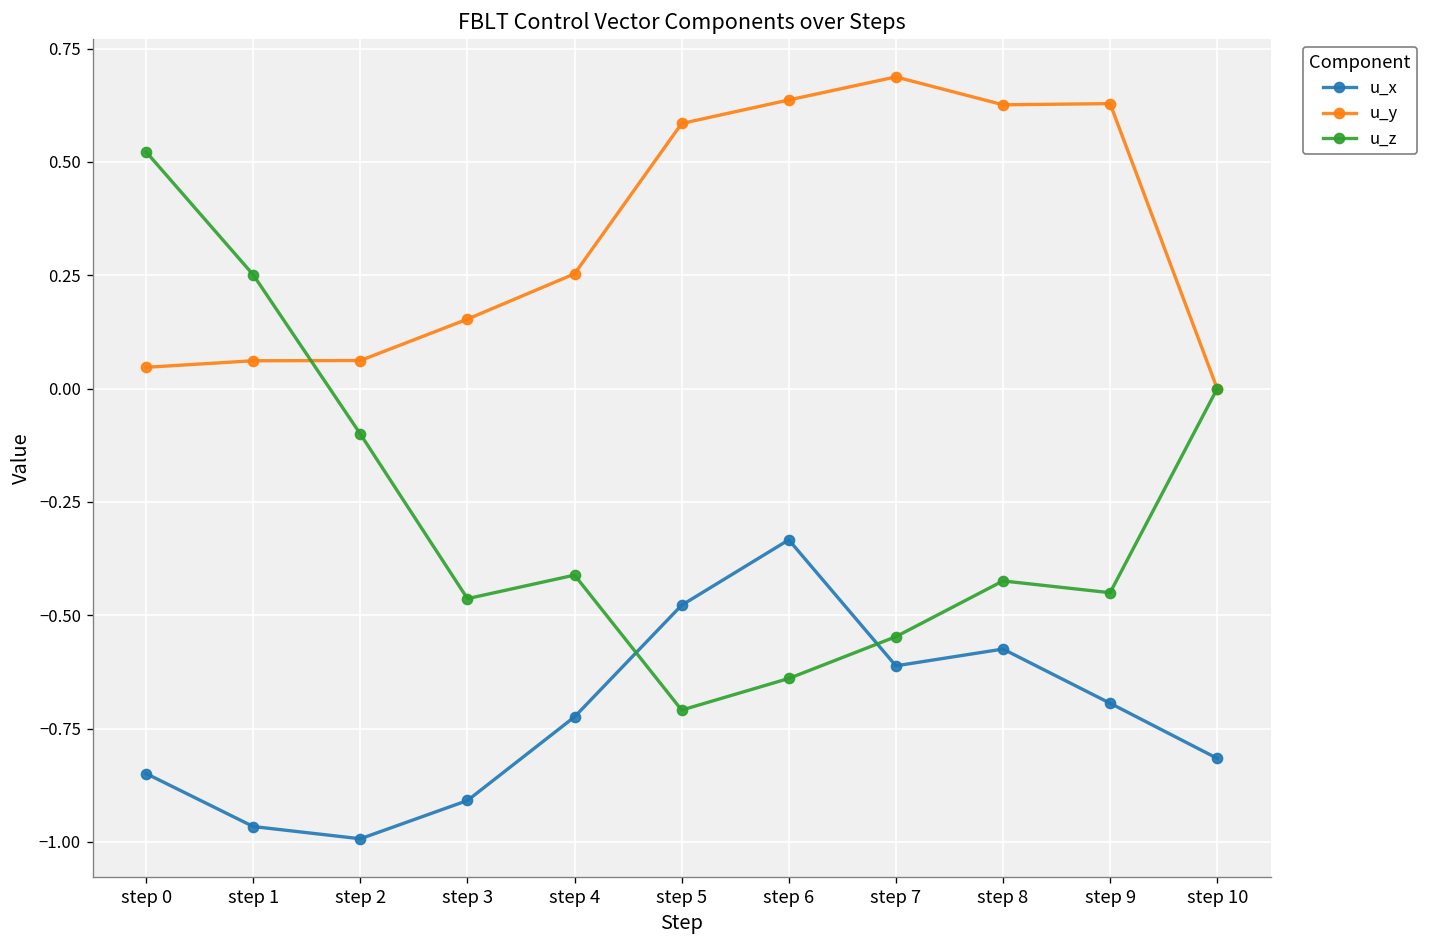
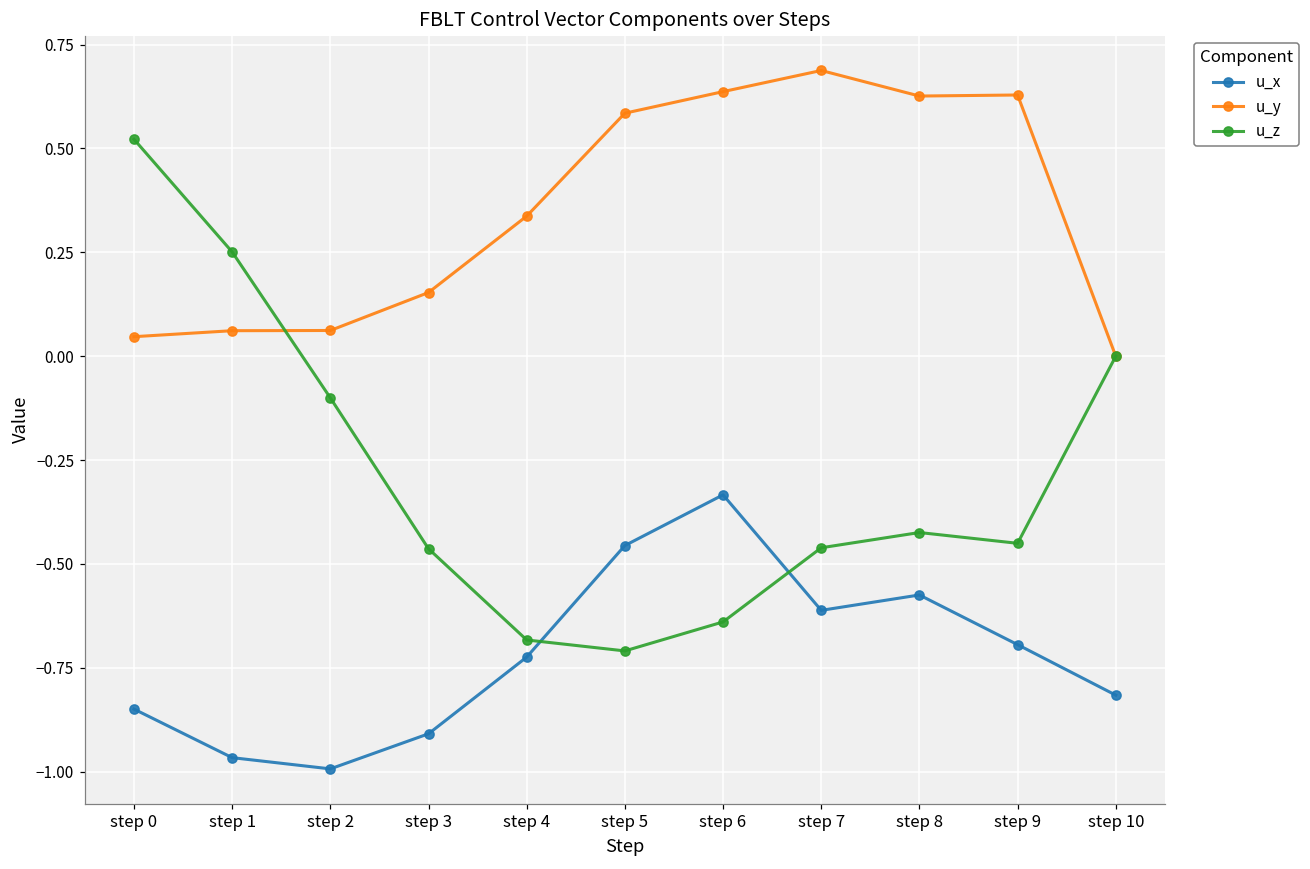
  {
    "u_x": {
      "step 0": -0.85,
      "step 1": -0.97,
      "step 2": -0.99,
      "step 3": -0.91,
      "step 4": -0.72,
-     "step 5": -0.48,
+     "step 5": -0.46,
      "step 6": -0.33,
      "step 7": -0.61,
      "step 8": -0.57,
      "step 9": -0.69,
      "step 10": -0.82
    },
    "u_y": {
      "step 0": 0.05,
      "step 1": 0.06,
      "step 2": 0.06,
      "step 3": 0.15,
-     "step 4": 0.25,
+     "step 4": 0.34,
      "step 5": 0.58,
      "step 6": 0.64,
      "step 7": 0.69,
      "step 8": 0.63,
      "step 9": 0.63
    },
    "u_z": {
      "step 0": 0.52,
      "step 1": 0.25,
      "step 2": -0.10,
      "step 3": -0.46,
-     "step 4": -0.41,
+     "step 4": -0.68,
      "step 5": -0.71,
      "step 6": -0.64,
-     "step 7": -0.55,
+     "step 7": -0.46,
      "step 8": -0.42,
      "step 9": -0.45
    }
  }
